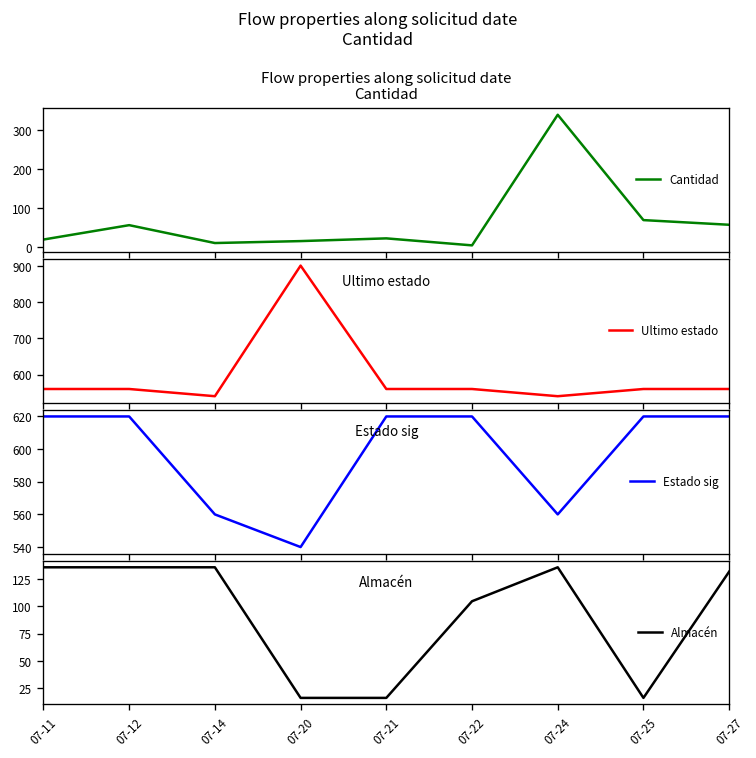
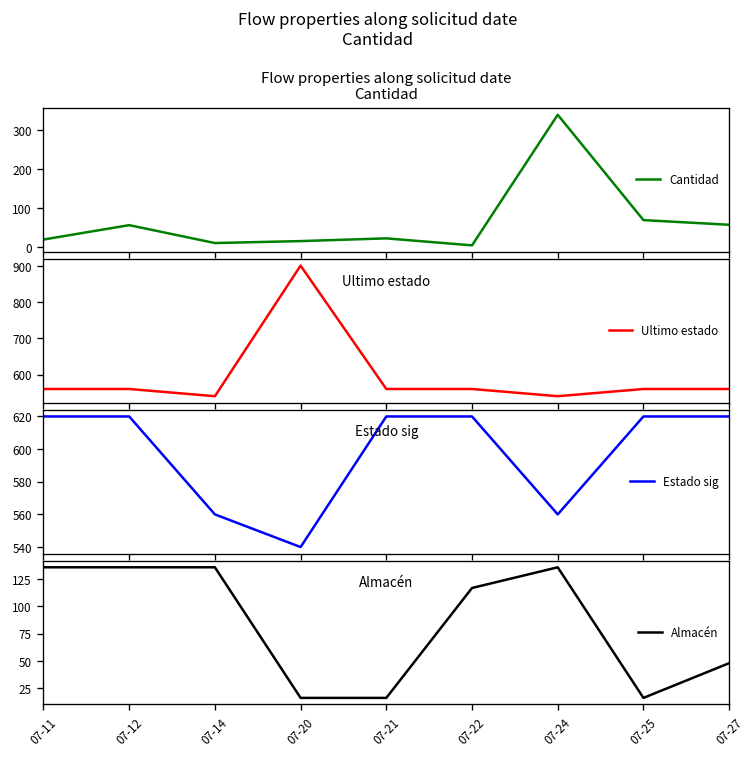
  {
    "Almacén": {
      "07-11": 140,
      "07-12": 140,
      "07-14": 140,
      "07-20": 20,
      "07-21": 20,
-     "07-22": 100,
+     "07-22": 120,
      "07-24": 140,
      "07-25": 20,
-     "07-27": 130
+     "07-27": 50
    }
  }
